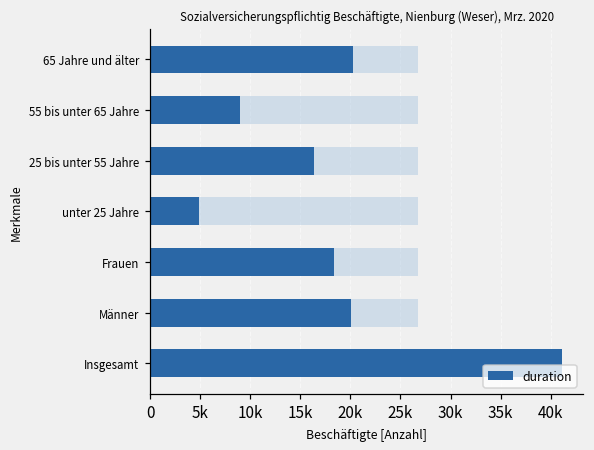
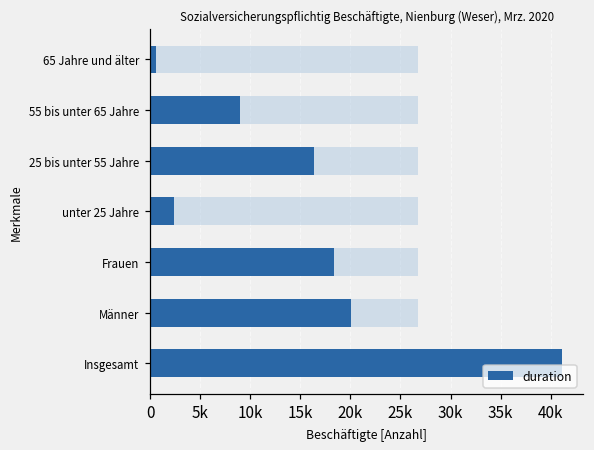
  {
    "duration": {
-     "65 Jahre und älter": 20000,
-     "unter 25 Jahre": 5000,
+     "65 Jahre und älter": 1000,
+     "unter 25 Jahre": 2000,
      "Insgesamt": 41000
    }
  }
